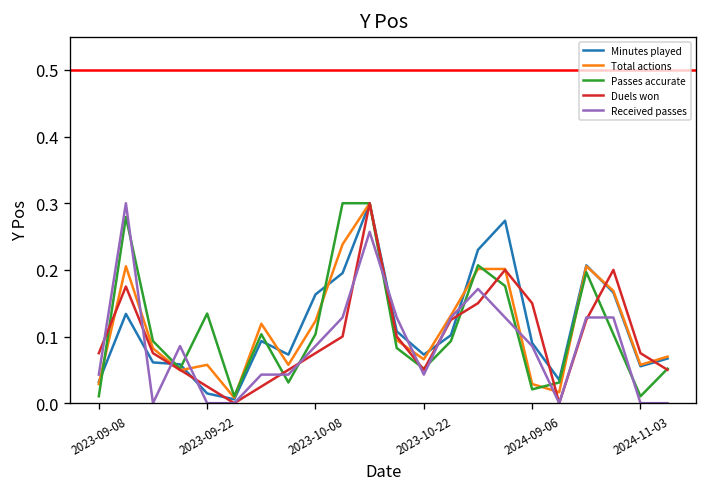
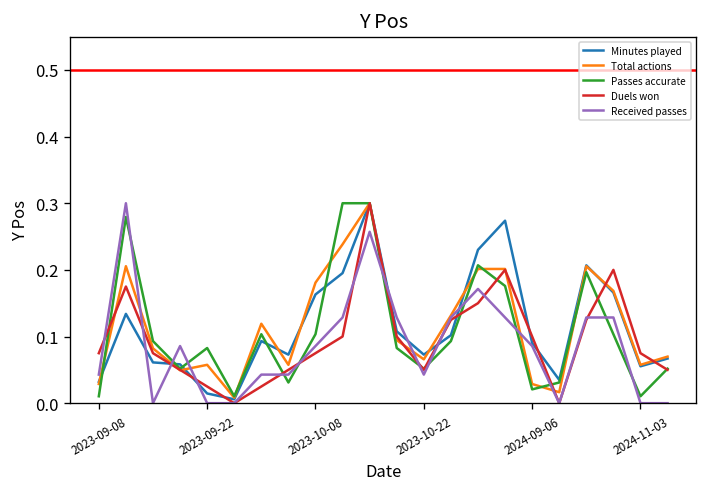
  {
    "Minutes played": {
      "2023-09-22": 0.01,
      "2023-10-08": 0.16,
      "2023-10-22": 0.07
    },
    "Total actions": {
      "2023-09-22": 0.06,
-     "2023-10-08": 0.12,
+     "2023-10-08": 0.18,
      "2023-10-22": 0.07,
      "2024-09-06": 0.03
    },
    "Passes accurate": {
      "2023-09-08": 0.01,
-     "2023-09-22": 0.13,
+     "2023-09-22": 0.08,
      "2023-10-08": 0.10,
      "2024-09-06": 0.02,
      "2024-11-03": 0.01
    },
    "Duels won": {
      "2023-09-08": 0.08,
      "2023-09-22": 0.02,
      "2023-10-08": 0.08,
-     "2024-09-06": 0.15,
+     "2024-09-06": 0.10,
      "2024-11-03": 0.08
    },
    "Received passes": {
      "2023-09-08": 0.04,
      "2023-09-22": 0.00,
      "2023-10-08": 0.09,
      "2023-10-22": 0.04,
      "2024-11-03": 0.00
    }
  }
